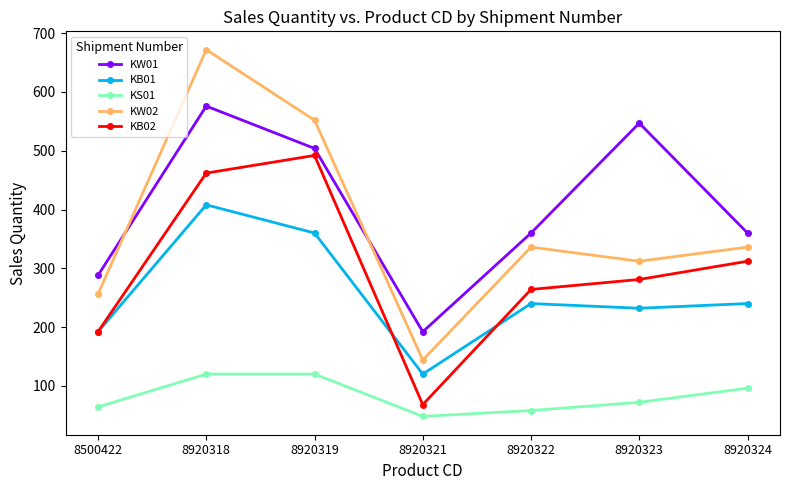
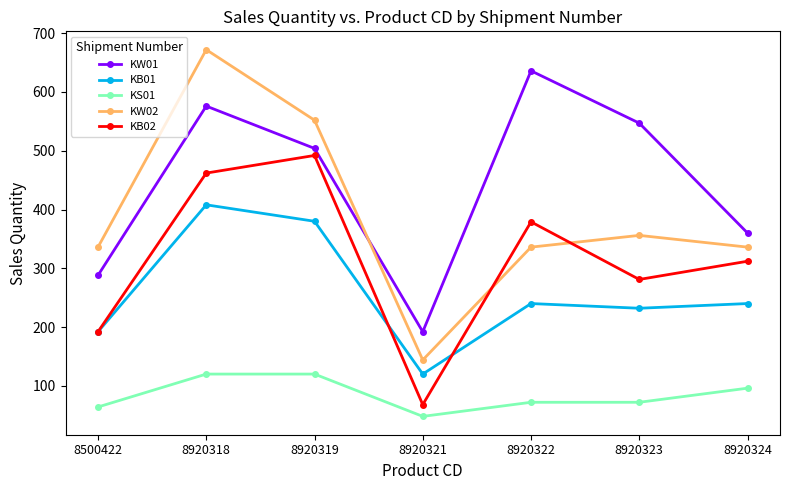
  {
    "KW01": {
      "8500422": 290,
      "8920318": 580,
      "8920319": 500,
      "8920321": 190,
-     "8920322": 360,
+     "8920322": 640,
      "8920323": 550,
      "8920324": 360
    },
    "KB01": {
      "8920318": 410,
-     "8920319": 360,
+     "8920319": 380,
      "8920321": 120,
      "8920322": 240,
      "8920323": 230,
      "8920324": 240
    },
    "KS01": {
      "8500422": 60,
      "8920318": 120,
      "8920319": 120,
      "8920321": 50,
-     "8920322": 60,
+     "8920322": 70,
      "8920323": 70,
      "8920324": 100
    },
    "KW02": {
-     "8500422": 260,
+     "8500422": 340,
      "8920318": 670,
      "8920319": 550,
      "8920321": 140,
      "8920322": 340,
-     "8920323": 310,
+     "8920323": 360,
      "8920324": 340
    },
    "KB02": {
      "8920318": 460,
      "8920319": 490,
      "8920321": 70,
-     "8920322": 260,
+     "8920322": 380,
      "8920323": 280,
      "8920324": 310
    }
  }
